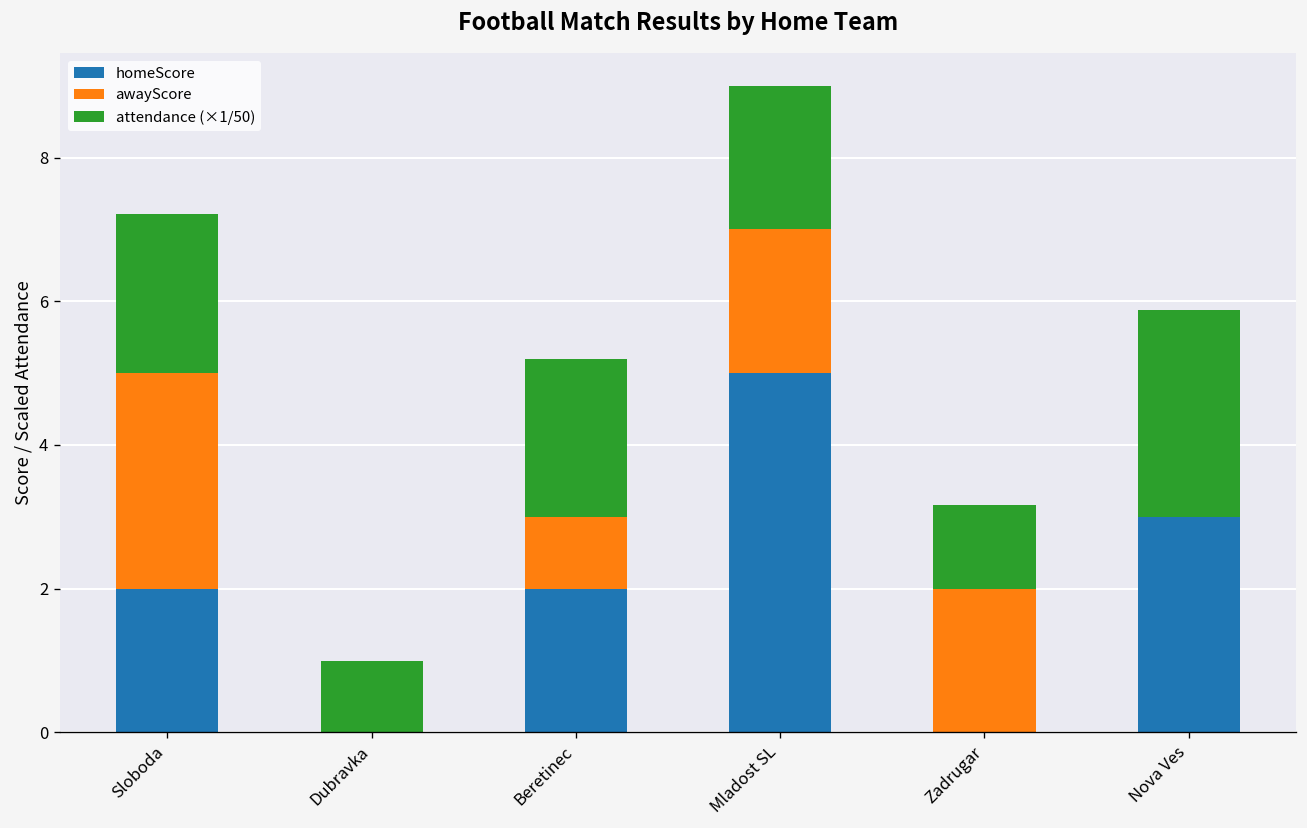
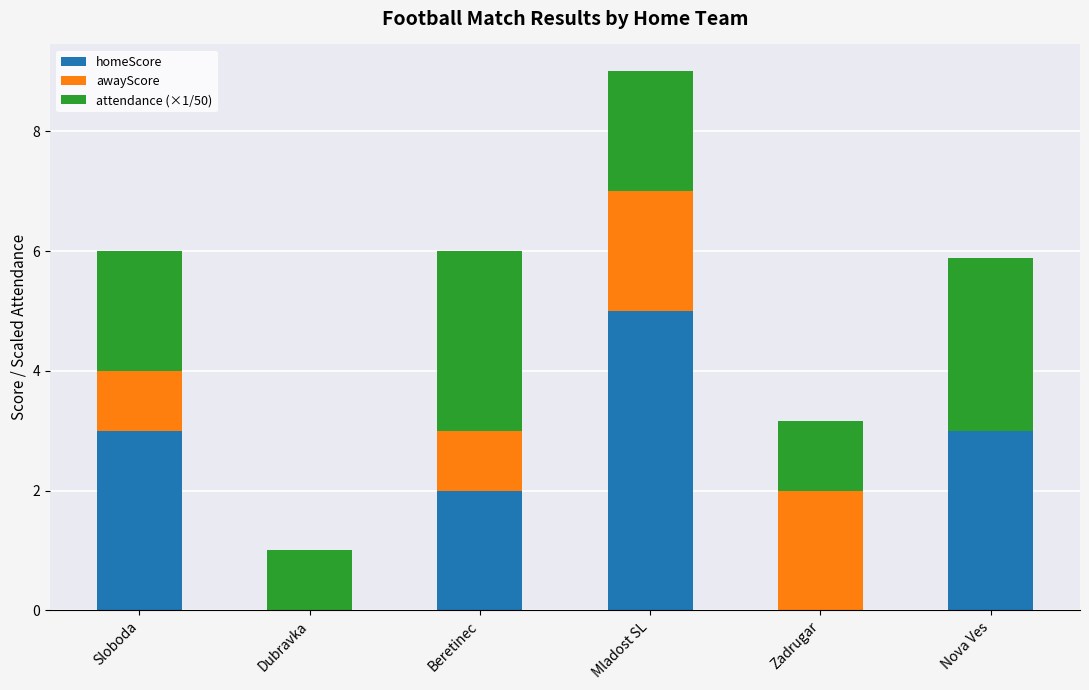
  {
    "homeScore": {
-     "Sloboda": 2,
+     "Sloboda": 3,
      "Dubravka": 0,
      "Beretinec": 2,
      "Mladost SL": 5,
      "Zadrugar": 0,
      "Nova Ves": 3
    },
    "awayScore": {
-     "Sloboda": 3
+     "Sloboda": 1
    },
    "attendance (×1/50)": {
-     "Sloboda": 2.2,
+     "Sloboda": 2.0,
      "Dubravka": 1.0,
-     "Beretinec": 2.2,
+     "Beretinec": 3.0,
      "Mladost SL": 2.0,
      "Zadrugar": 1.2,
      "Nova Ves": 2.9
    }
  }
